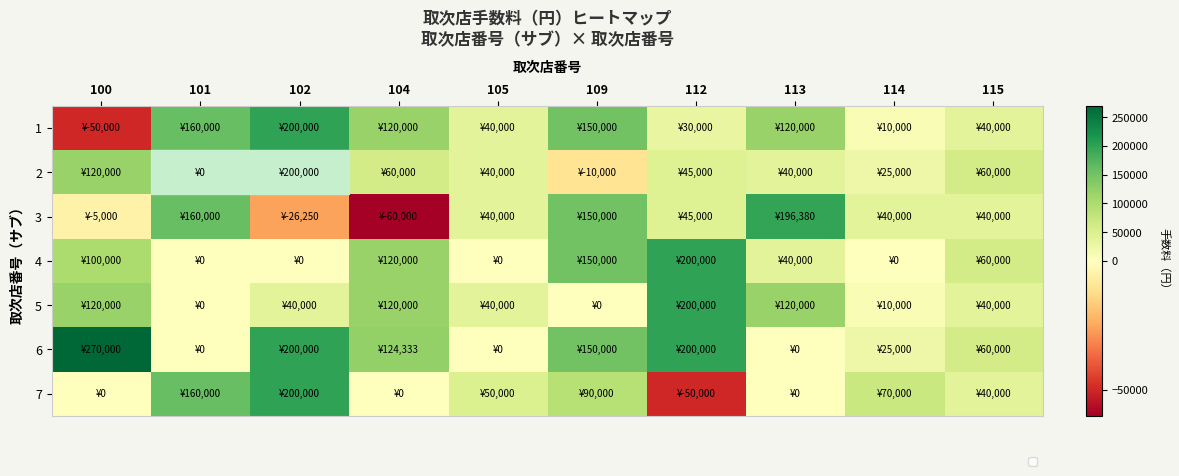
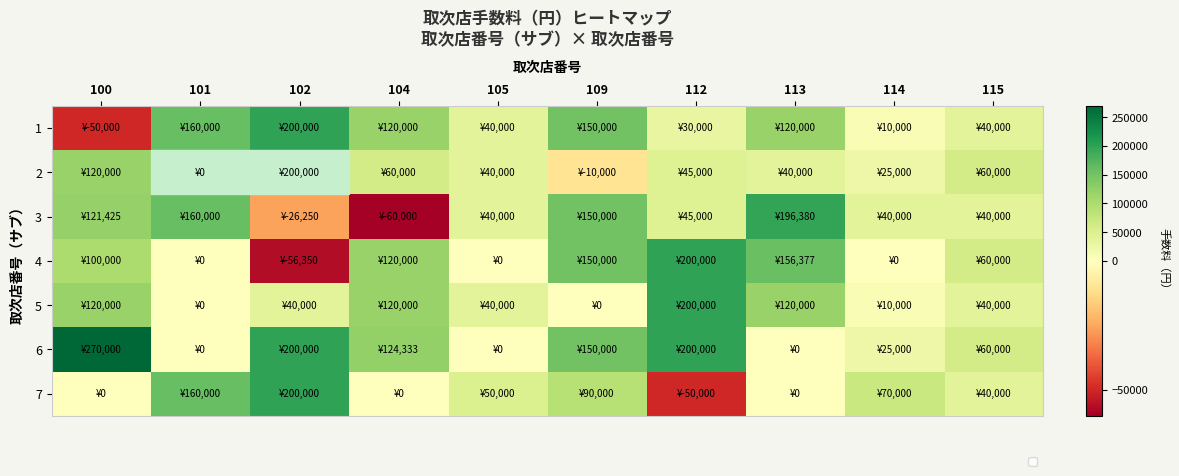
  {
    "3": {
-     "100": "¥-5,000"
+     "100": "¥121,425"
    },
    "4": {
-     "102": "¥0",
-     "113": "¥40,000"
+     "102": "¥-56,350",
+     "113": "¥156,377"
    }
  }
